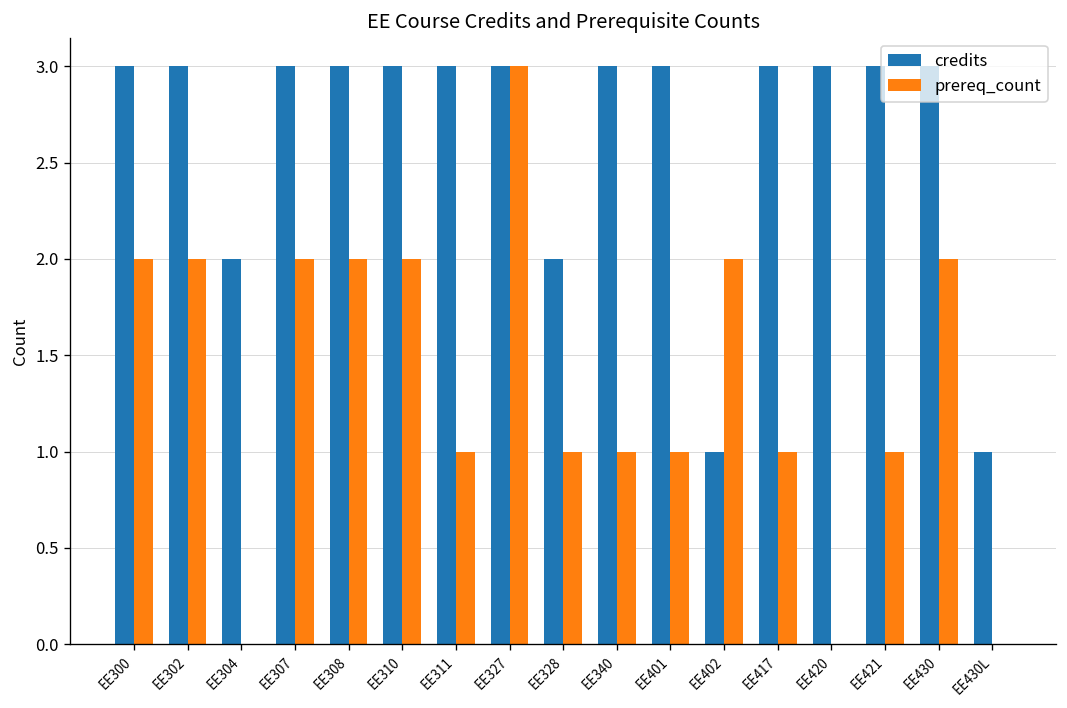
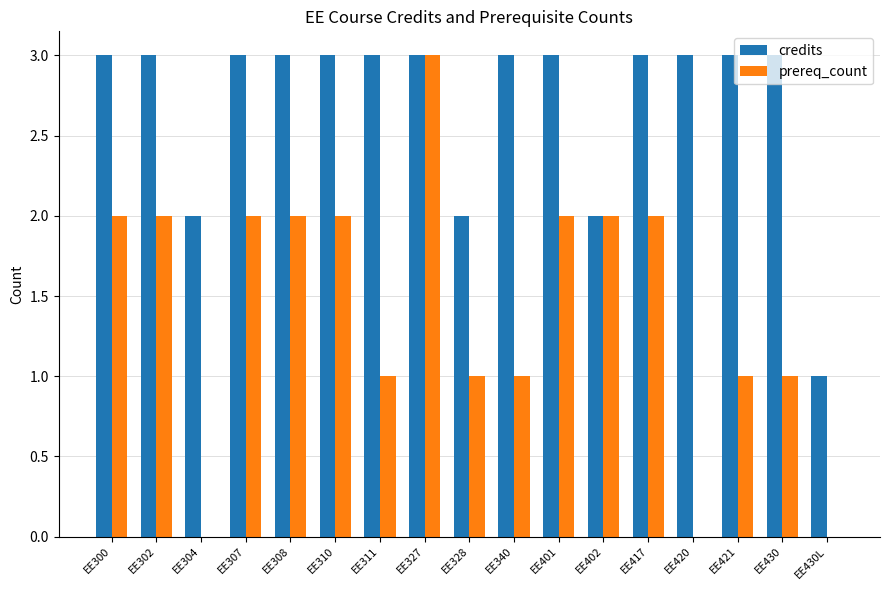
  {
    "credits": {
      "EE300": 3,
      "EE302": 3,
      "EE304": 2,
      "EE307": 3,
      "EE308": 3,
      "EE310": 3,
      "EE311": 3,
      "EE327": 3,
      "EE328": 2,
      "EE340": 3,
      "EE401": 3,
-     "EE402": 1,
+     "EE402": 2,
      "EE417": 3,
      "EE420": 3,
      "EE421": 3,
      "EE430L": 1
    },
    "prereq_count": {
      "EE300": 2,
      "EE302": 2,
      "EE304": 0,
      "EE307": 2,
      "EE308": 2,
      "EE310": 2,
      "EE311": 1,
      "EE327": 3,
      "EE328": 1,
      "EE340": 1,
-     "EE401": 1,
+     "EE401": 2,
      "EE402": 2,
-     "EE417": 1,
+     "EE417": 2,
      "EE420": 0,
      "EE421": 1,
-     "EE430": 2,
+     "EE430": 1,
      "EE430L": 0
    }
  }
